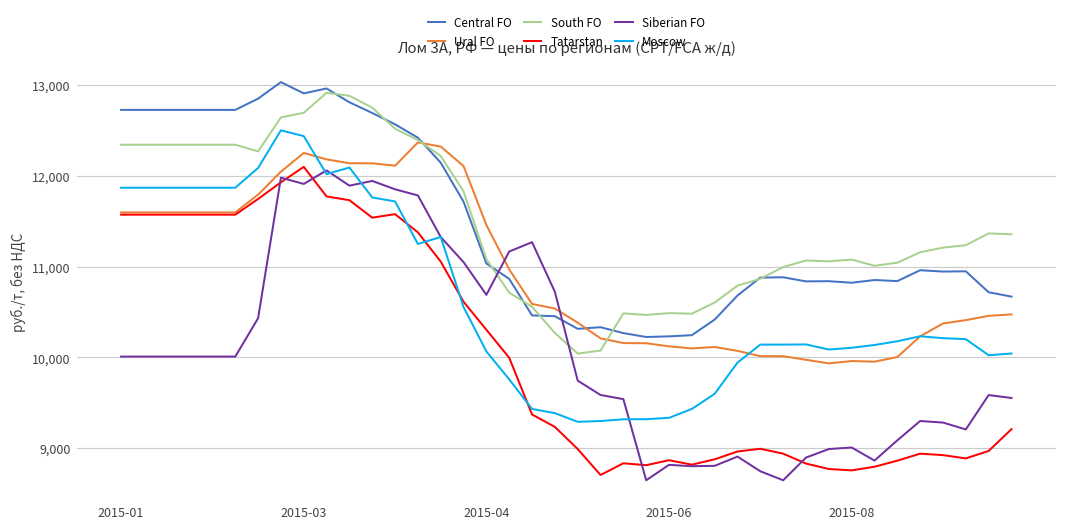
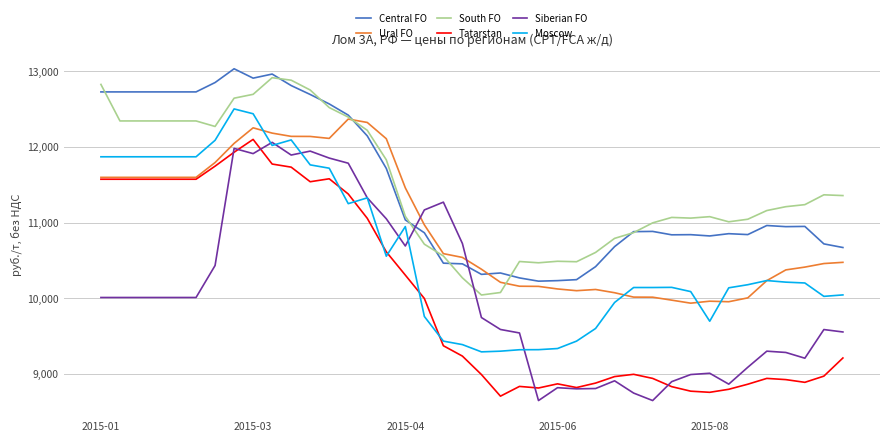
  {
    "Central FO": {
      "2015-01": "12,700",
      "2015-03": "12,900",
      "2015-04": "11,000",
      "2015-06": "10,200",
      "2015-08": "10,800"
    },
    "Ural FO": {
      "2015-03": "12,300",
      "2015-04": "11,500",
      "2015-06": "10,100",
      "2015-08": "10,000"
    },
    "South FO": {
-     "2015-01": "12,300",
+     "2015-01": "12,800",
      "2015-03": "12,700",
      "2015-04": "11,100",
      "2015-06": "10,500",
      "2015-08": "11,100"
    },
    "Tatarstan": {
      "2015-03": "12,100",
      "2015-04": "10,300",
      "2015-06": "8,900",
      "2015-08": "8,800"
    },
    "Siberian FO": {
      "2015-01": "10,000",
      "2015-03": "11,900",
      "2015-04": "10,700",
      "2015-06": "8,800",
      "2015-08": "9,000"
    },
    "Moscow": {
      "2015-01": "11,900",
      "2015-03": "12,400",
-     "2015-04": "10,100",
+     "2015-04": "10,900",
      "2015-06": "9,300",
-     "2015-08": "10,100"
+     "2015-08": "9,700"
    }
  }
